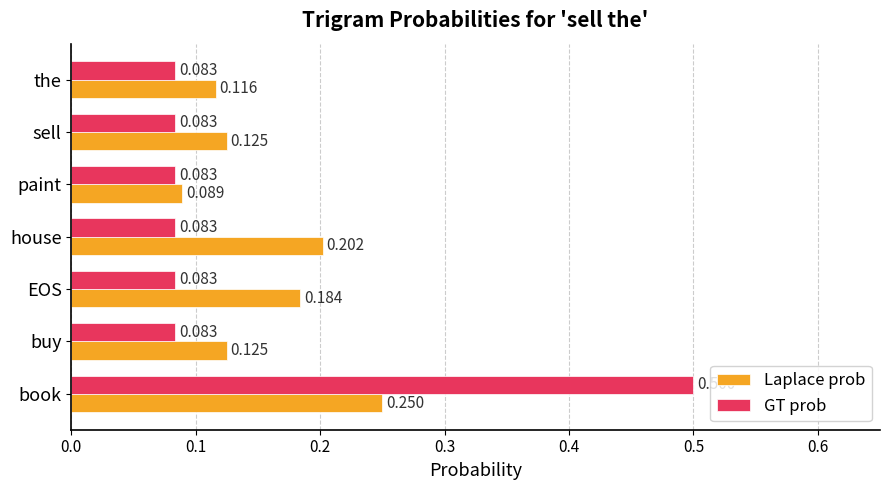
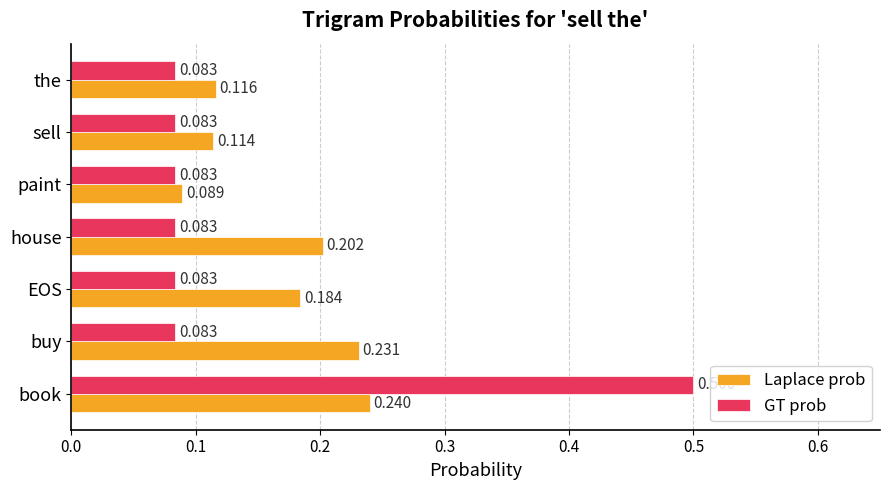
  {
    "Laplace prob": {
      "the": 0.116,
-     "sell": 0.125,
+     "sell": 0.114,
      "paint": 0.089,
      "house": 0.202,
      "EOS": 0.184,
-     "buy": 0.125,
-     "book": 0.250
+     "buy": 0.231,
+     "book": 0.240
    },
    "GT prob": {
      "the": 0.083,
      "sell": 0.083,
      "paint": 0.083,
      "house": 0.083,
      "EOS": 0.083,
      "buy": 0.083
    }
  }
